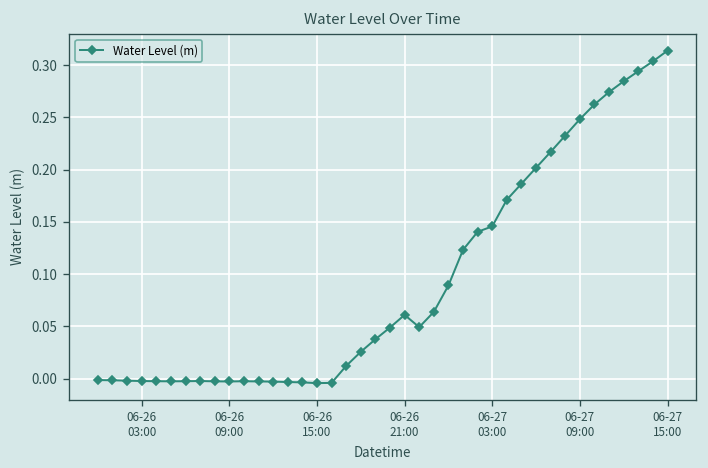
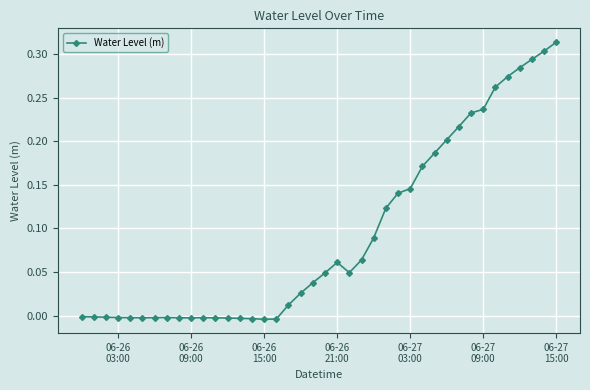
  {
    "06-26 03:00": 0.00,
    "06-26 09:00": 0.00,
    "06-26 15:00": 0.00,
    "06-26 21:00": 0.06,
    "06-27 03:00": 0.15,
-   "06-27 09:00": 0.25,
+   "06-27 09:00": 0.24,
    "06-27 15:00": 0.31
  }
